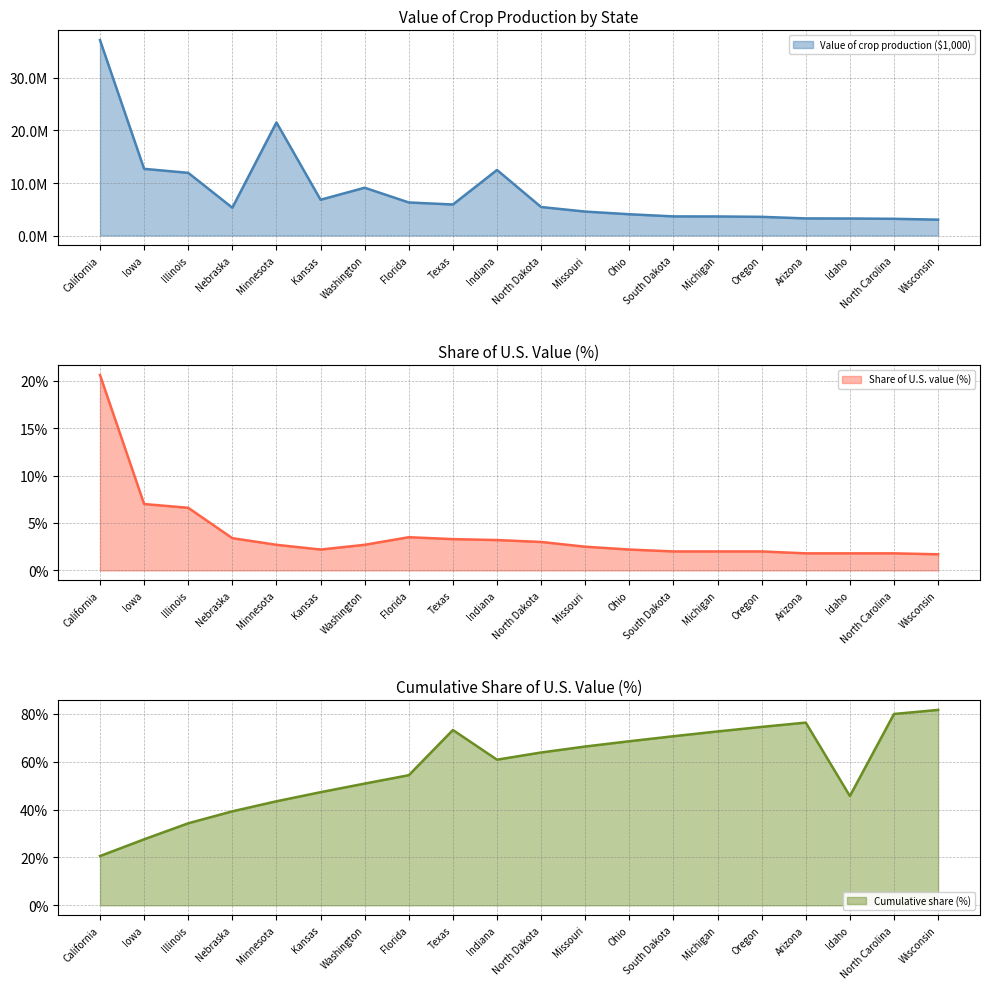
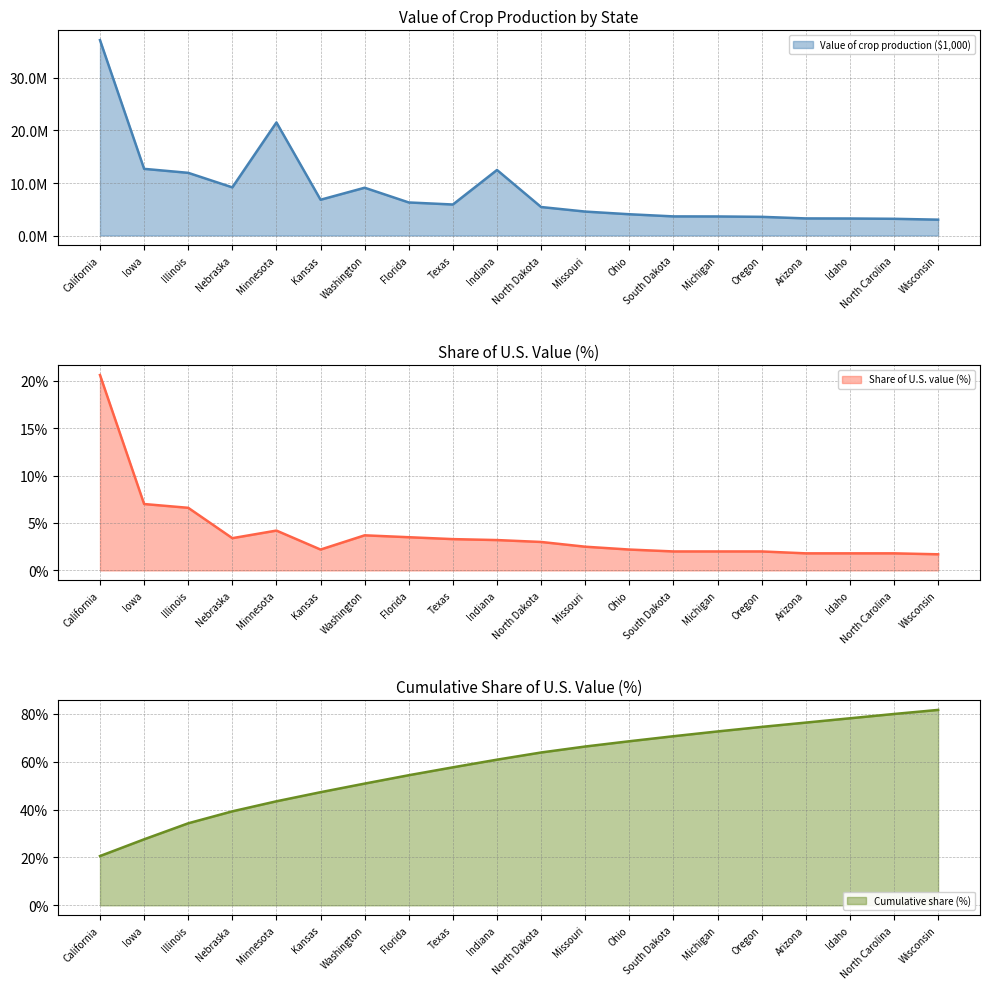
  {
    "Value of Crop Production by State": {
      "California": "37000000",
      "Iowa": "13000000",
      "Illinois": "12000000",
-     "Nebraska": "5000000",
+     "Nebraska": "9000000",
      "Minnesota": "22000000",
      "Kansas": "7000000",
      "Washington": "9000000",
      "Florida": "6000000",
      "Texas": "6000000",
      "Indiana": "12000000",
      "North Dakota": "5000000",
      "Missouri": "5000000",
      "Ohio": "4000000",
      "South Dakota": "4000000",
      "Michigan": "4000000",
      "Oregon": "4000000",
      "Arizona": "3000000",
      "Idaho": "3000000",
      "North Carolina": "3000000",
      "Wisconsin": "3000000"
    },
    "Share of U.S. Value (%)": {
      "California": "21%",
      "Iowa": "7%",
      "Illinois": "7%",
      "Nebraska": "3%",
-     "Minnesota": "3%",
+     "Minnesota": "4%",
      "Kansas": "2%",
-     "Washington": "3%",
+     "Washington": "4%",
      "Florida": "4%",
      "Texas": "3%",
      "Indiana": "3%",
      "North Dakota": "3%",
      "Missouri": "3%",
      "Ohio": "2%",
      "South Dakota": "2%",
      "Michigan": "2%",
      "Oregon": "2%",
      "Arizona": "2%",
      "Idaho": "2%",
      "North Carolina": "2%",
      "Wisconsin": "2%"
    },
    "Cumulative Share of U.S. Value (%)": {
      "California": "21%",
      "Iowa": "28%",
      "Illinois": "34%",
      "Nebraska": "39%",
      "Minnesota": "44%",
      "Kansas": "47%",
      "Washington": "51%",
      "Florida": "54%",
-     "Texas": "73%",
+     "Texas": "58%",
      "Indiana": "61%",
      "North Dakota": "64%",
      "Missouri": "66%",
      "Ohio": "69%",
      "South Dakota": "71%",
      "Michigan": "73%",
      "Oregon": "75%",
      "Arizona": "76%",
-     "Idaho": "46%",
+     "Idaho": "78%",
      "North Carolina": "80%",
      "Wisconsin": "82%"
    }
  }
